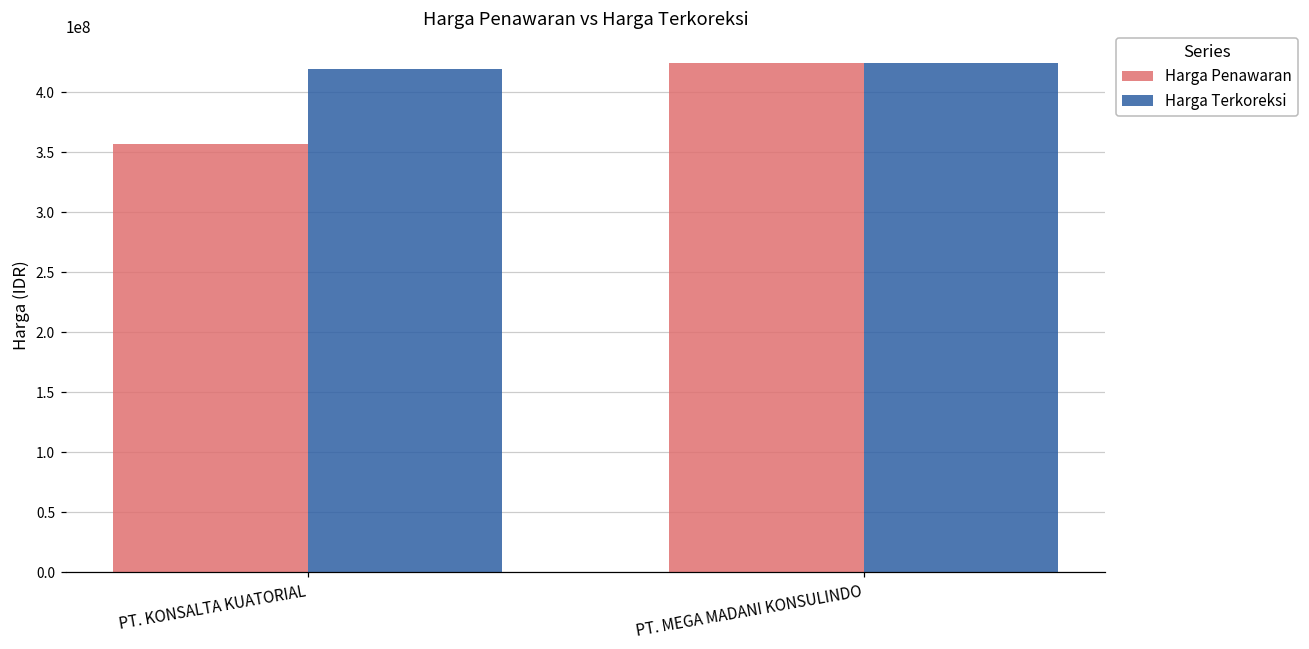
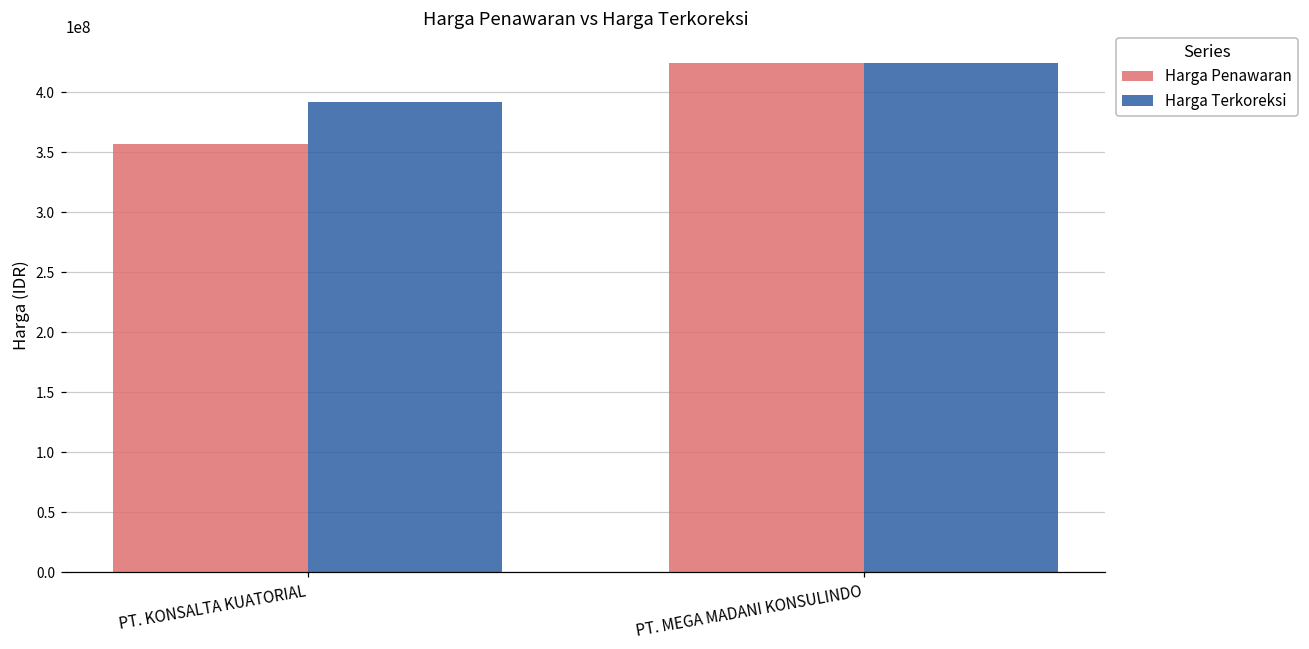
  {
    "Harga Penawaran": {
      "PT. KONSALTA KUATORIAL": 357000000,
      "PT. MEGA MADANI KONSULINDO": 424000000
    },
    "Harga Terkoreksi": {
-     "PT. KONSALTA KUATORIAL": 420000000,
+     "PT. KONSALTA KUATORIAL": 392000000,
      "PT. MEGA MADANI KONSULINDO": 424000000
    }
  }
